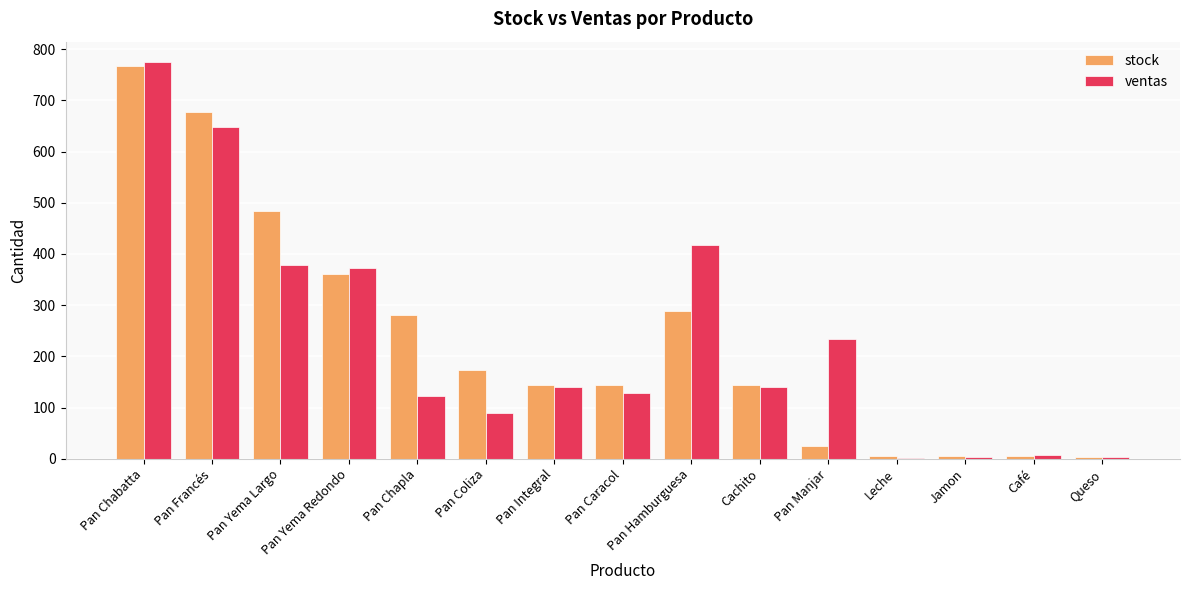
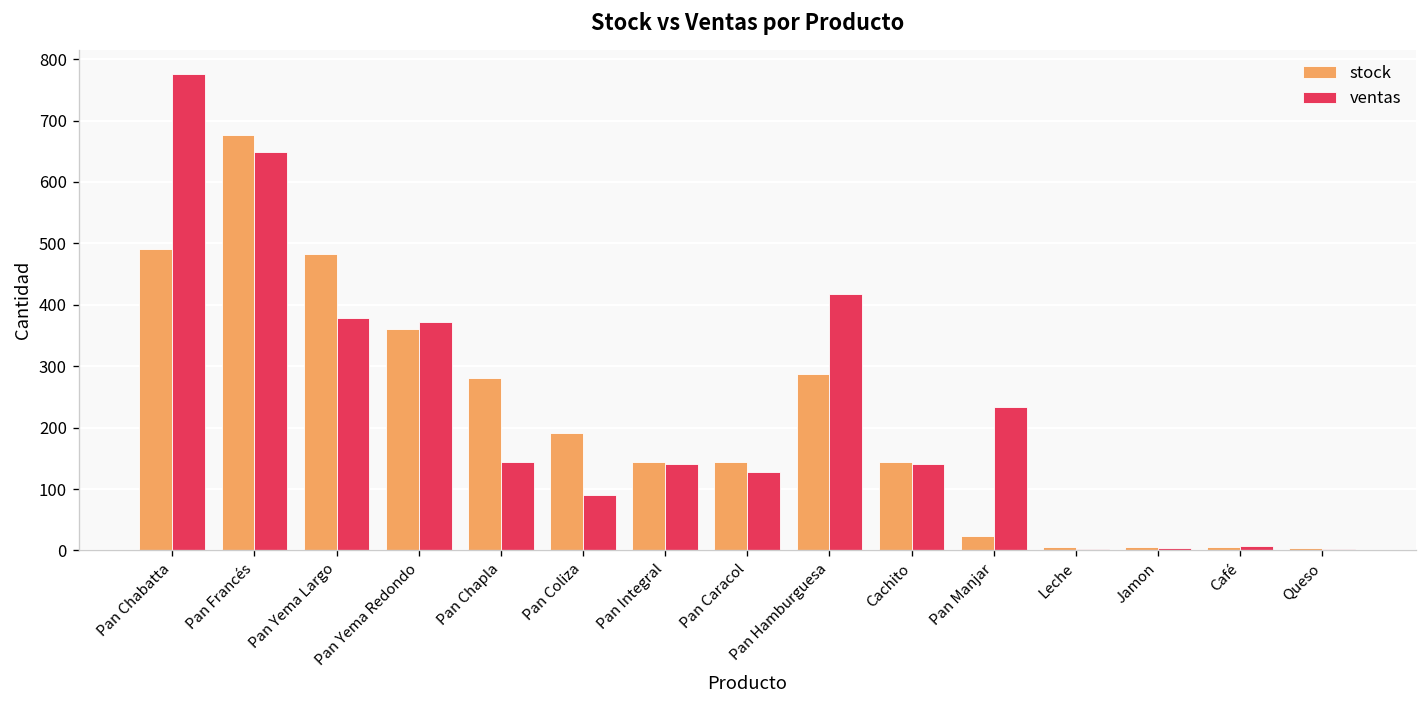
  {
    "stock": {
-     "Pan Chabatta": 770,
+     "Pan Chabatta": 490,
      "Pan Francés": 680,
      "Pan Yema Largo": 480,
      "Pan Yema Redondo": 360,
      "Pan Chapla": 280,
-     "Pan Coliza": 170,
+     "Pan Coliza": 190,
      "Pan Integral": 140,
      "Pan Caracol": 140,
      "Pan Hamburguesa": 290,
      "Cachito": 140,
      "Pan Manjar": 20,
      "Leche": 10,
      "Jamon": 10,
      "Café": 10
    },
    "ventas": {
      "Pan Chabatta": 780,
      "Pan Francés": 650,
      "Pan Yema Largo": 380,
      "Pan Yema Redondo": 370,
-     "Pan Chapla": 120,
+     "Pan Chapla": 140,
      "Pan Coliza": 90,
      "Pan Integral": 140,
      "Pan Caracol": 130,
      "Pan Hamburguesa": 420,
      "Cachito": 140,
      "Pan Manjar": 230,
      "Café": 10
    }
  }
